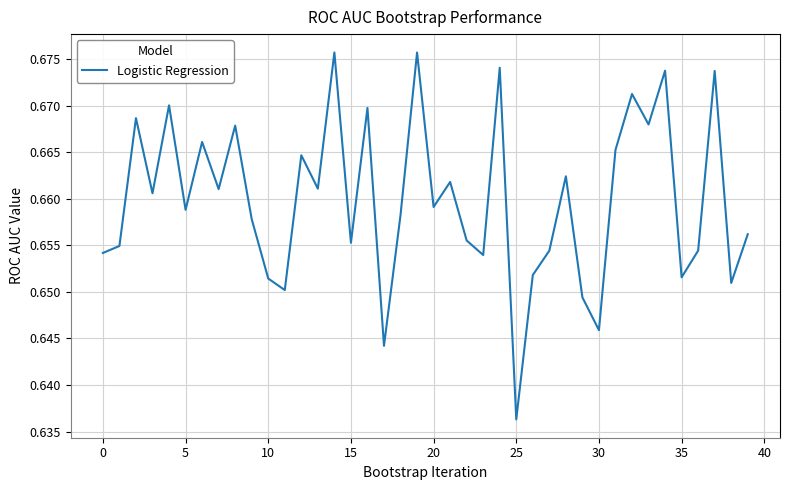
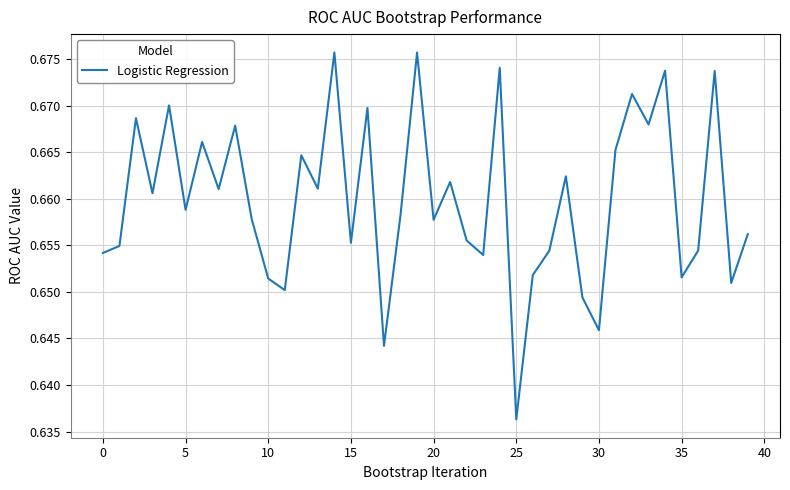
  {
    "0": 0.654,
    "5": 0.659,
    "10": 0.651,
    "15": 0.655,
-   "20": 0.659,
+   "20": 0.658,
    "25": 0.636,
    "30": 0.646,
    "35": 0.652
  }
